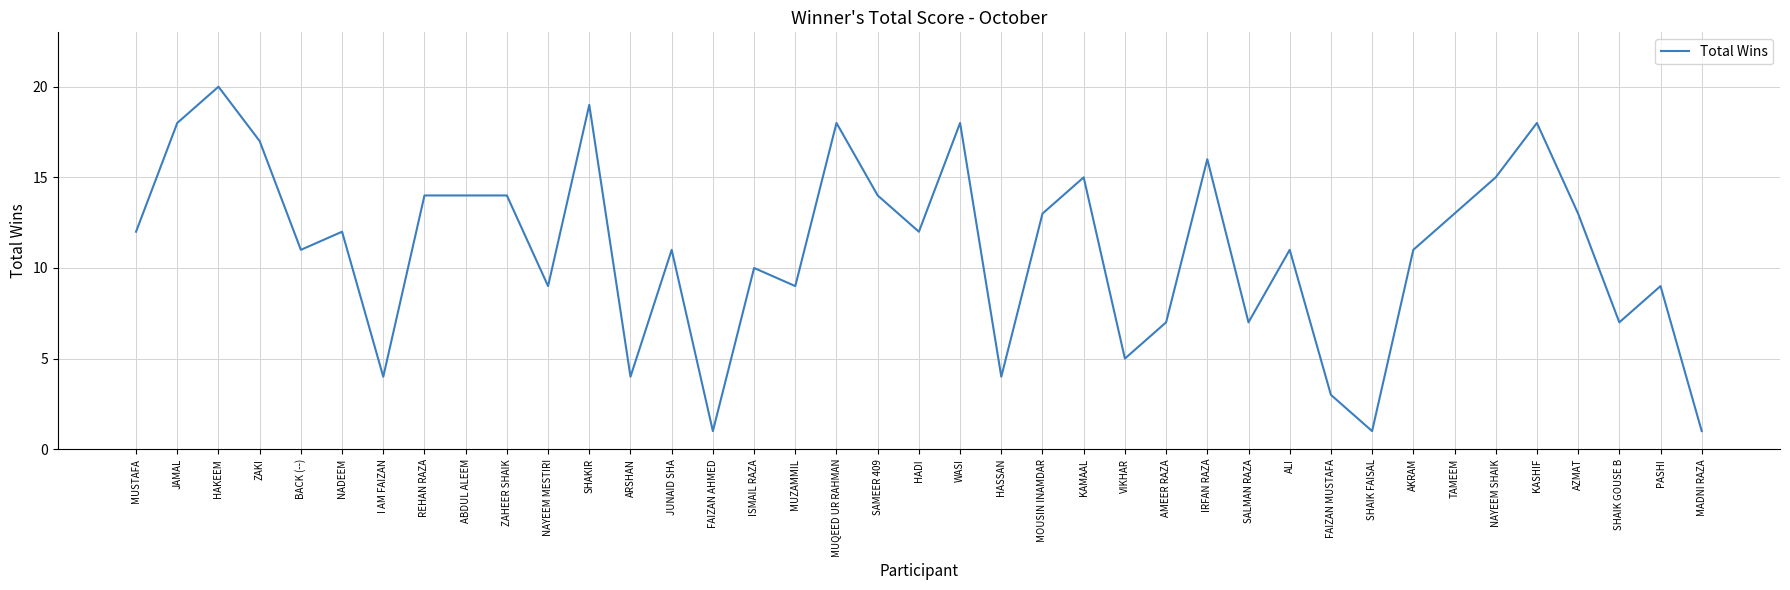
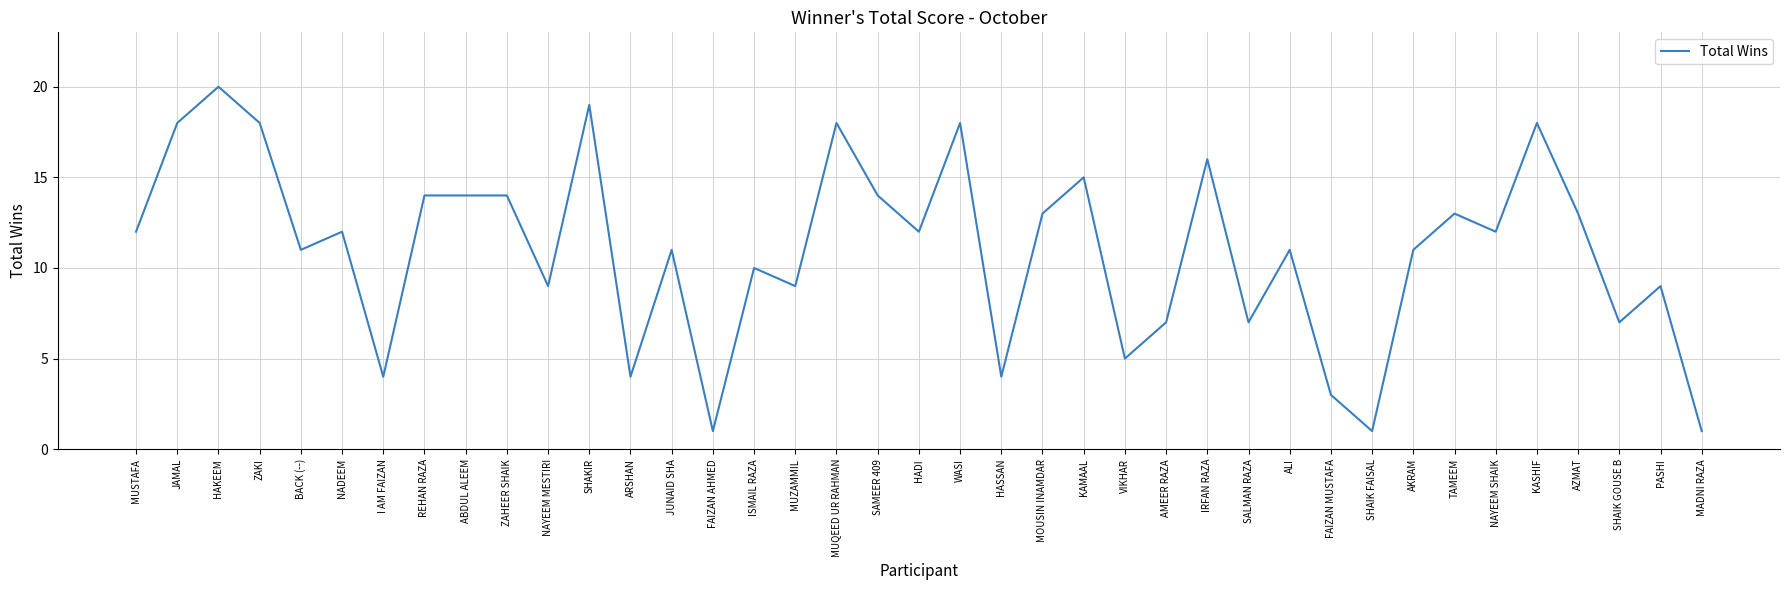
  {
    "MUSTAFA": 12,
    "JAMAL": 18,
    "HAKEEM": 20,
-   "ZAKI": 17,
+   "ZAKI": 18,
    "BACK (--)": 11,
    "NADEEM": 12,
    "I AM FAIZAN": 4,
    "REHAN RAZA": 14,
    "ABDUL ALEEM": 14,
    "ZAHEER SHAIK": 14,
    "NAYEEM MESTIRI": 9,
    "SHAKIR": 19,
    "ARSHAN": 4,
    "JUNAID SHA": 11,
    "FAIZAN AHMED": 1,
    "ISMAIL RAZA": 10,
    "MUZAMMIL": 9,
    "MUQEED UR RAHMAN": 18,
    "SAMEER 409": 14,
    "HADI": 12,
    "WASI": 18,
    "HASSAN": 4,
    "MOUSIN INAMDAR": 13,
    "KAMAAL": 15,
    "VIKHAR": 5,
    "AMEER RAZA": 7,
    "IRFAN RAZA": 16,
    "SALMAN RAZA": 7,
    "ALI": 11,
    "FAIZAN MUSTAFA": 3,
    "SHAIK FAISAL": 1,
    "AKRAM": 11,
    "TAMEEM": 13,
-   "NAYEEM SHAIK": 15,
+   "NAYEEM SHAIK": 12,
    "KASHIF": 18,
    "AZMAT": 13,
    "SHAIK GOUSE B": 7,
    "PASHI": 9,
    "MADNI RAZA": 1
  }
